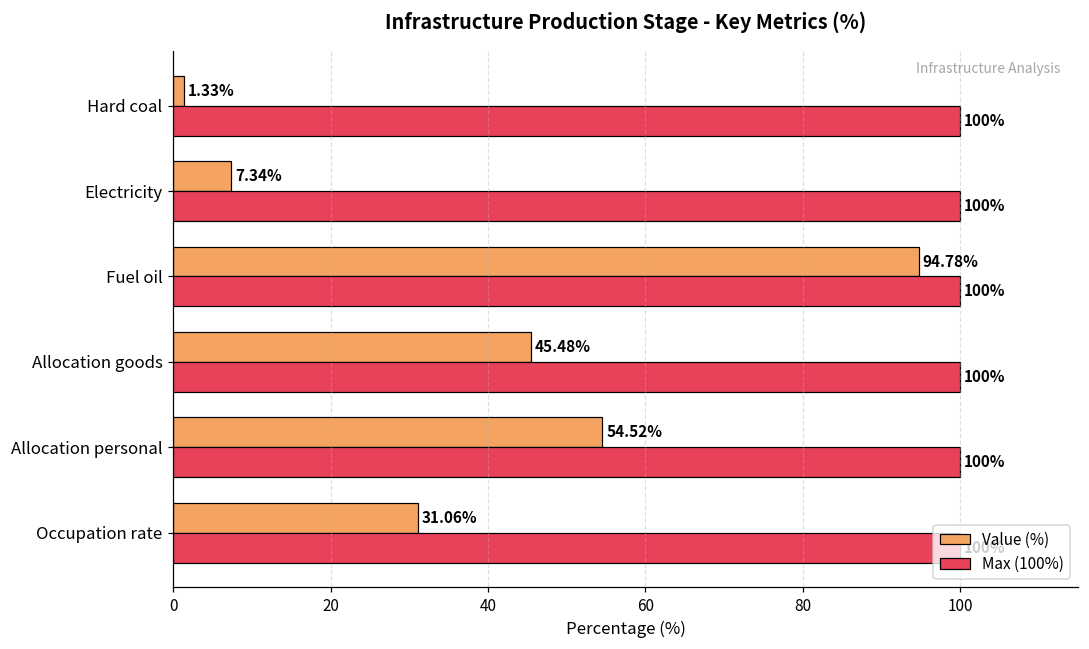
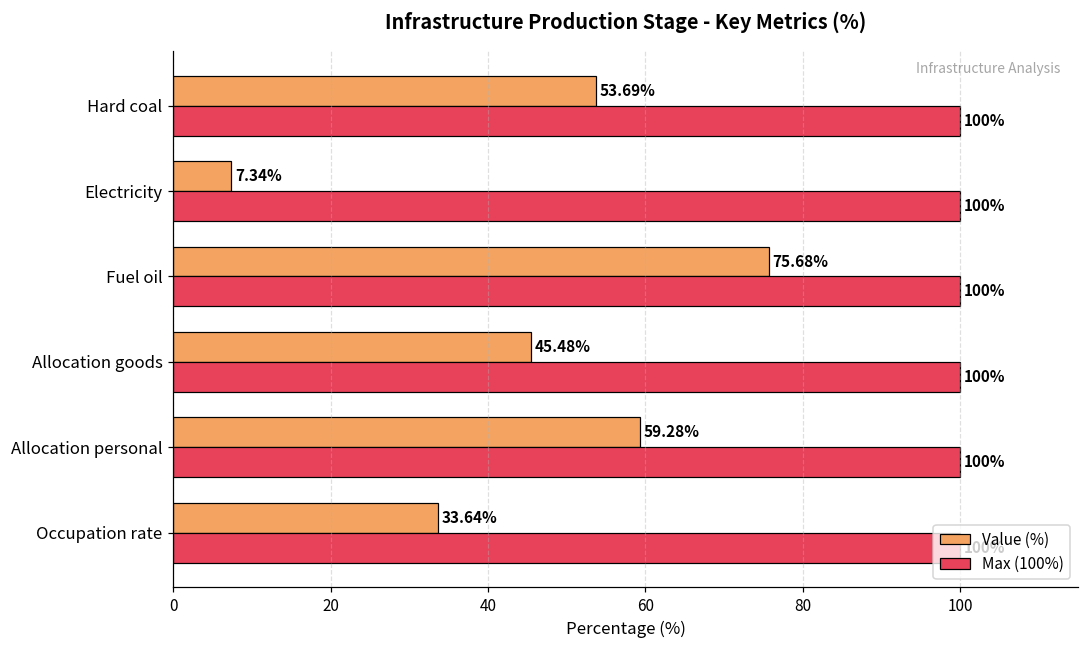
  {
    "Value (%)": {
-     "Hard coal": "1.33%",
+     "Hard coal": "53.69%",
      "Electricity": "7.34%",
-     "Fuel oil": "94.78%",
+     "Fuel oil": "75.68%",
      "Allocation goods": "45.48%",
-     "Allocation personal": "54.52%",
-     "Occupation rate": "31.06%"
+     "Allocation personal": "59.28%",
+     "Occupation rate": "33.64%"
    },
    "Max (100%)": {
      "Hard coal": "100%",
      "Electricity": "100%",
      "Fuel oil": "100%",
      "Allocation goods": "100%",
      "Allocation personal": "100%"
    }
  }
